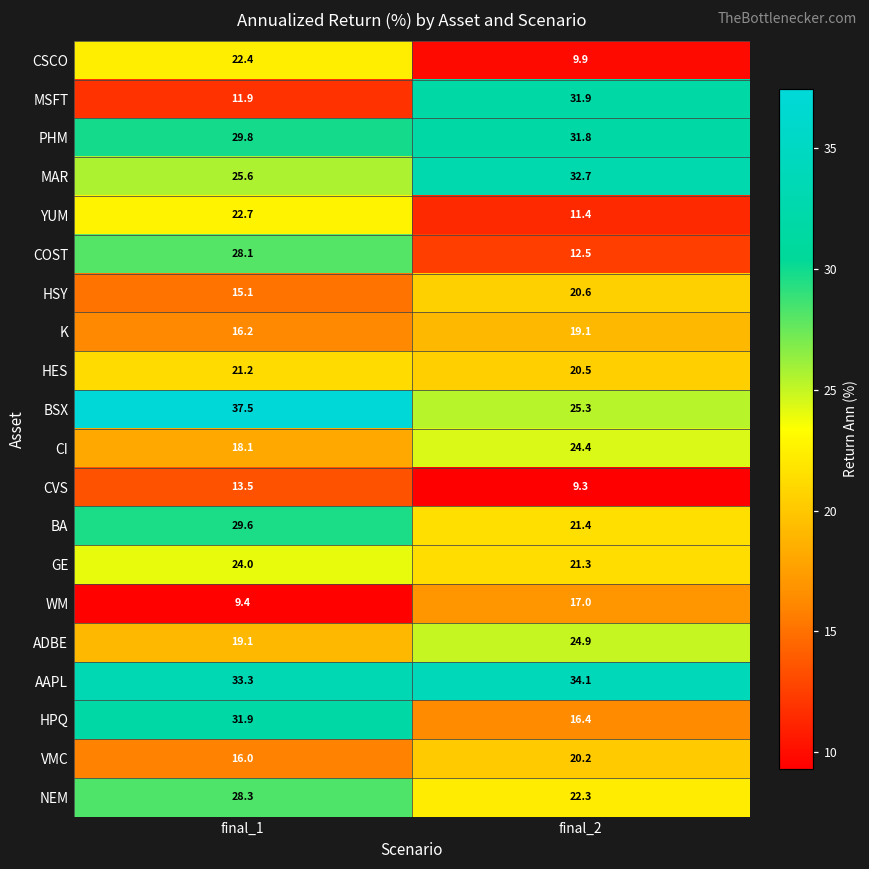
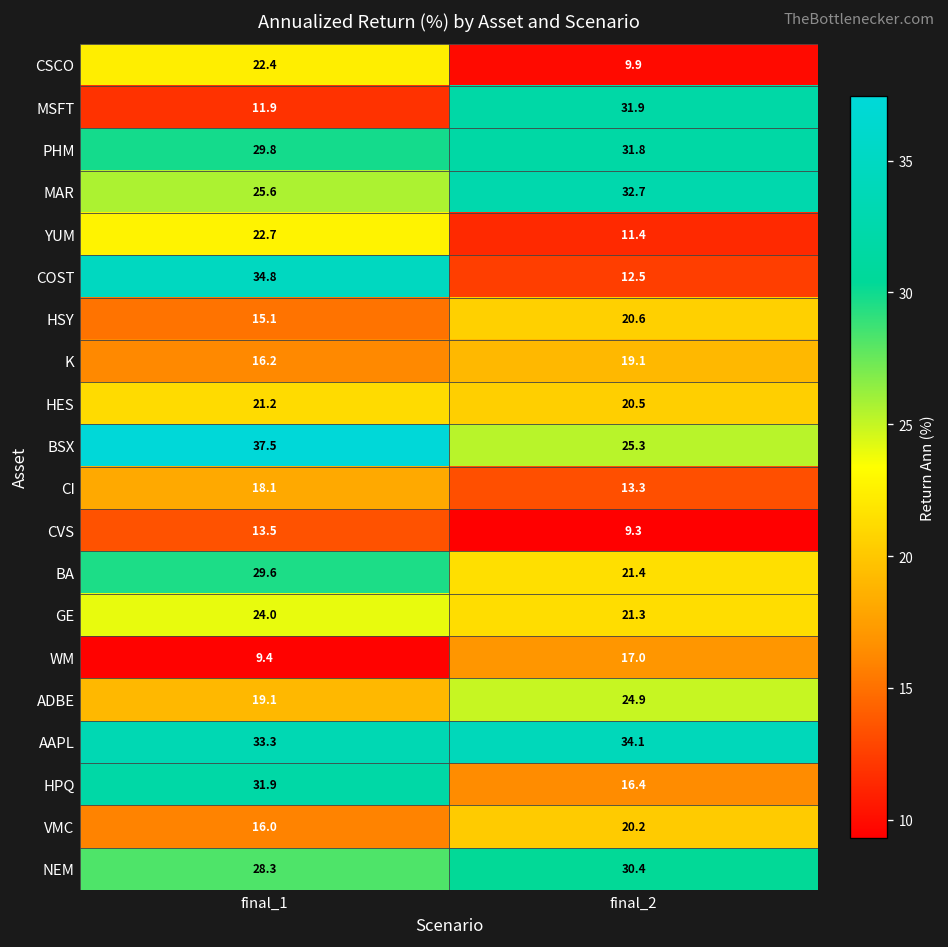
  {
    "CSCO": {
      "final_1": 22.4,
      "final_2": 9.9
    },
    "MSFT": {
      "final_1": 11.9,
      "final_2": 31.9
    },
    "PHM": {
      "final_1": 29.8,
      "final_2": 31.8
    },
    "MAR": {
      "final_1": 25.6,
      "final_2": 32.7
    },
    "YUM": {
      "final_1": 22.7,
      "final_2": 11.4
    },
    "COST": {
-     "final_1": 28.1,
+     "final_1": 34.8,
      "final_2": 12.5
    },
    "HSY": {
      "final_1": 15.1,
      "final_2": 20.6
    },
    "K": {
      "final_1": 16.2,
      "final_2": 19.1
    },
    "HES": {
      "final_1": 21.2,
      "final_2": 20.5
    },
    "BSX": {
      "final_1": 37.5,
      "final_2": 25.3
    },
    "CI": {
      "final_1": 18.1,
-     "final_2": 24.4
+     "final_2": 13.3
    },
    "CVS": {
      "final_1": 13.5,
      "final_2": 9.3
    },
    "BA": {
      "final_1": 29.6,
      "final_2": 21.4
    },
    "GE": {
      "final_1": 24.0,
      "final_2": 21.3
    },
    "WM": {
      "final_1": 9.4,
      "final_2": 17.0
    },
    "ADBE": {
      "final_1": 19.1,
      "final_2": 24.9
    },
    "AAPL": {
      "final_1": 33.3,
      "final_2": 34.1
    },
    "HPQ": {
      "final_1": 31.9,
      "final_2": 16.4
    },
    "VMC": {
      "final_1": 16.0,
      "final_2": 20.2
    },
    "NEM": {
      "final_1": 28.3,
-     "final_2": 22.3
+     "final_2": 30.4
    }
  }
